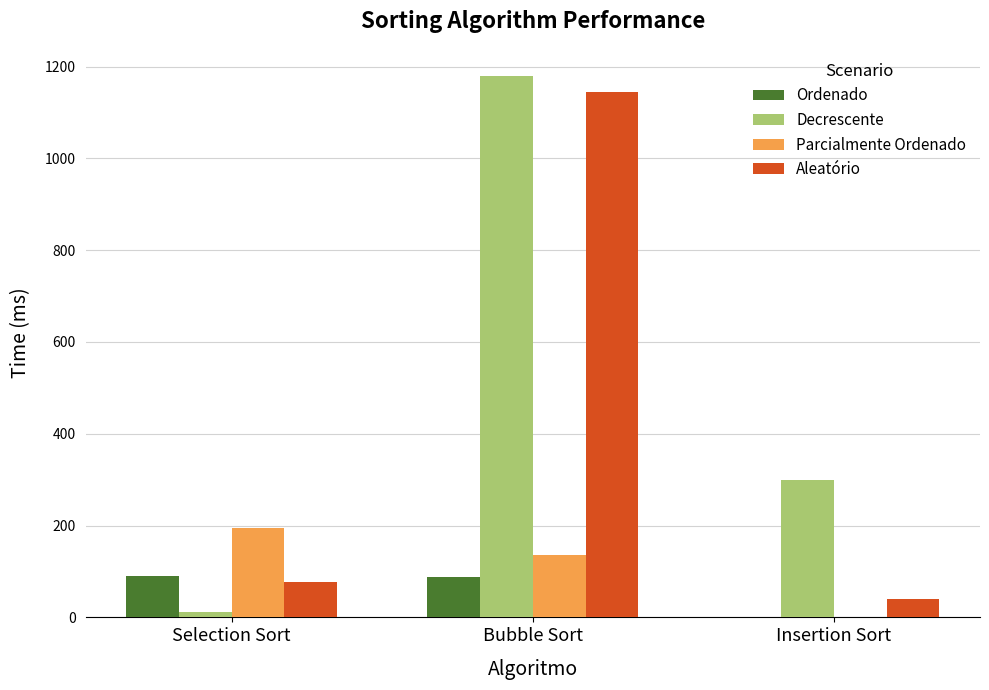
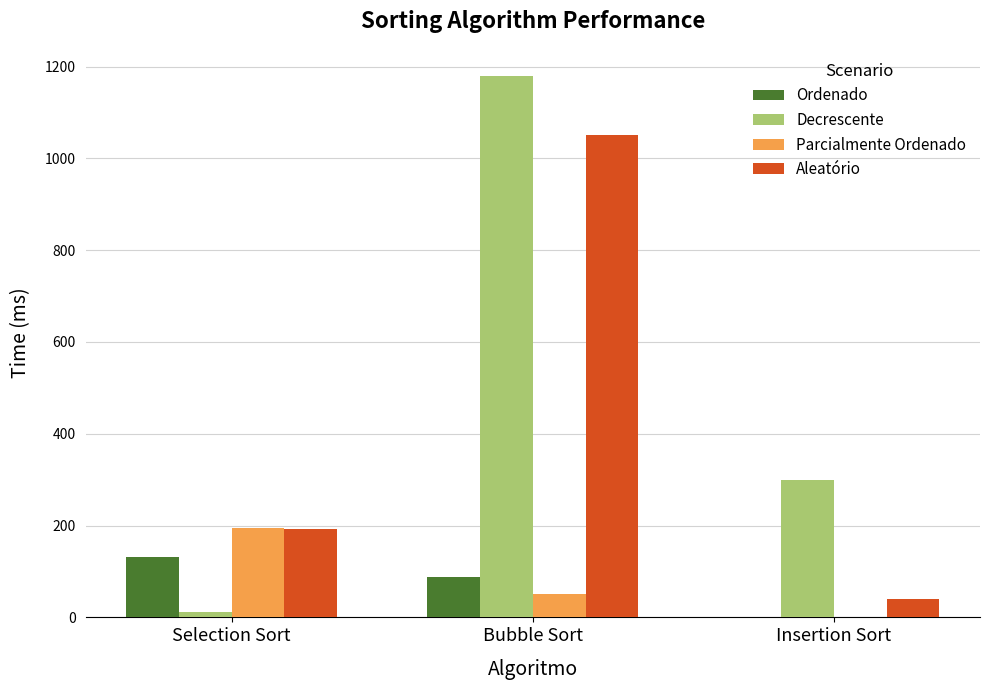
  {
    "Ordenado": {
-     "Selection Sort": 90,
+     "Selection Sort": 130,
      "Bubble Sort": 90
    },
    "Decrescente": {
      "Selection Sort": 10,
      "Bubble Sort": 1180,
      "Insertion Sort": 300
    },
    "Parcialmente Ordenado": {
      "Selection Sort": 200,
-     "Bubble Sort": 140
+     "Bubble Sort": 50
    },
    "Aleatório": {
-     "Selection Sort": 80,
-     "Bubble Sort": 1150,
+     "Selection Sort": 190,
+     "Bubble Sort": 1050,
      "Insertion Sort": 40
    }
  }
